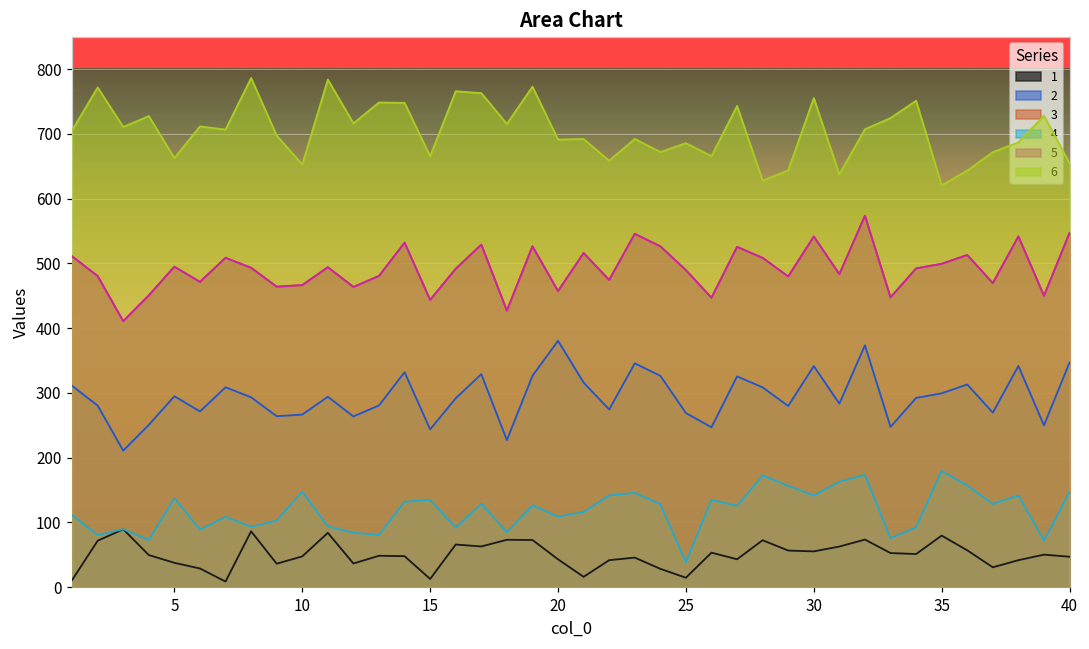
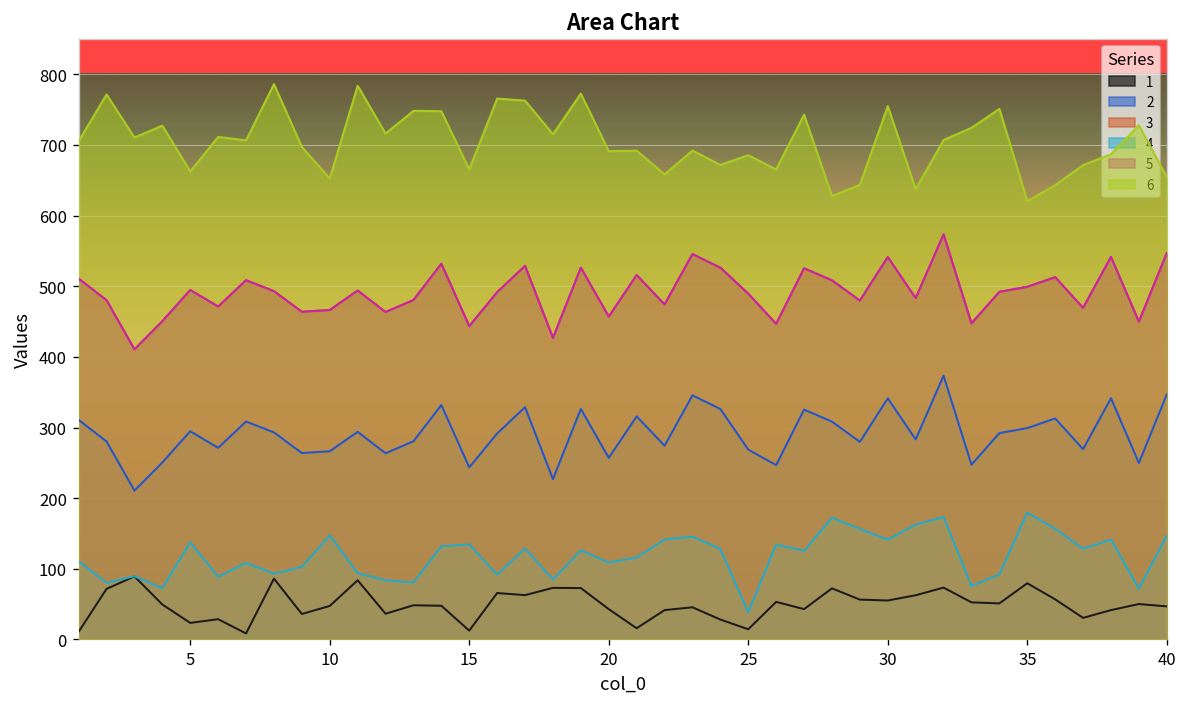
  {
    "1": {
-     "5": 40,
+     "5": 20,
      "10": 50,
      "15": 10,
      "20": 40,
      "25": 10,
      "30": 60,
      "35": 80,
      "40": 50
    },
    "2": {
      "5": 290,
      "10": 270,
      "15": 240,
-     "20": 380,
+     "20": 260,
      "25": 270,
      "30": 340,
      "35": 300,
      "40": 350
    },
    "5": {
      "5": 490,
      "10": 470,
      "15": 440,
      "20": 460,
      "25": 490,
      "30": 540,
      "35": 500,
      "40": 550
    },
    "4": {
      "5": 140,
      "10": 150,
      "15": 130,
      "20": 110,
      "25": 40,
      "30": 140,
      "35": 180,
      "40": 150
    },
    "6": {
      "5": 660,
      "10": 650,
      "15": 670,
      "20": 690,
      "25": 690,
      "30": 760,
      "35": 620,
      "40": 650
    }
  }
